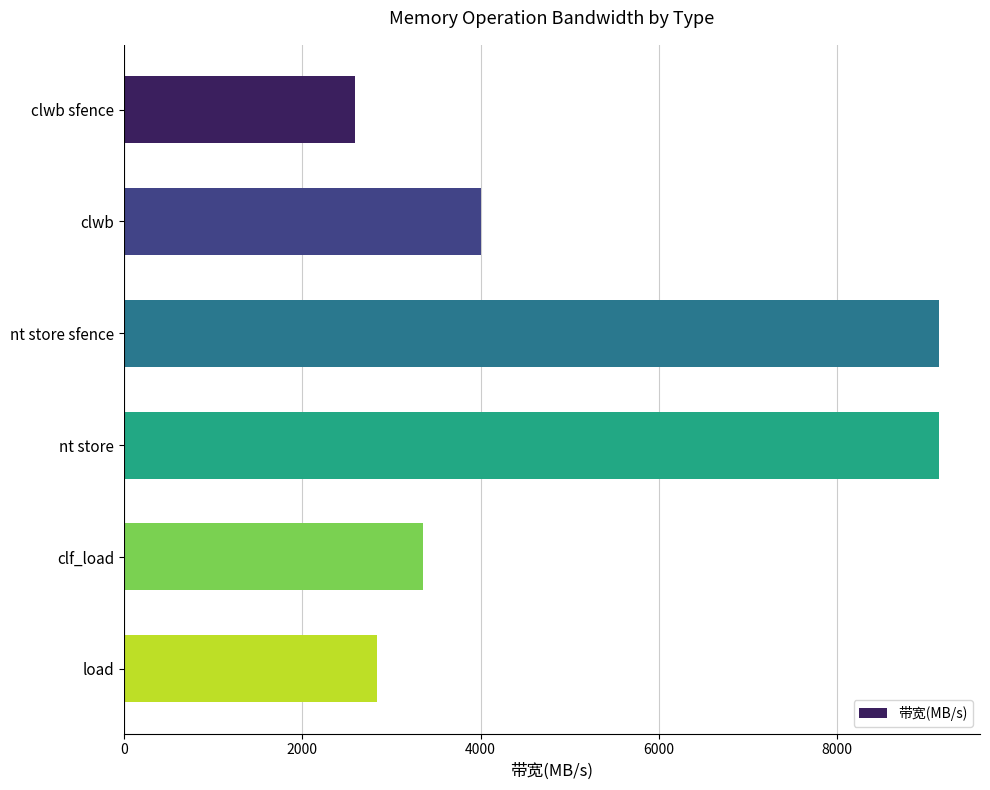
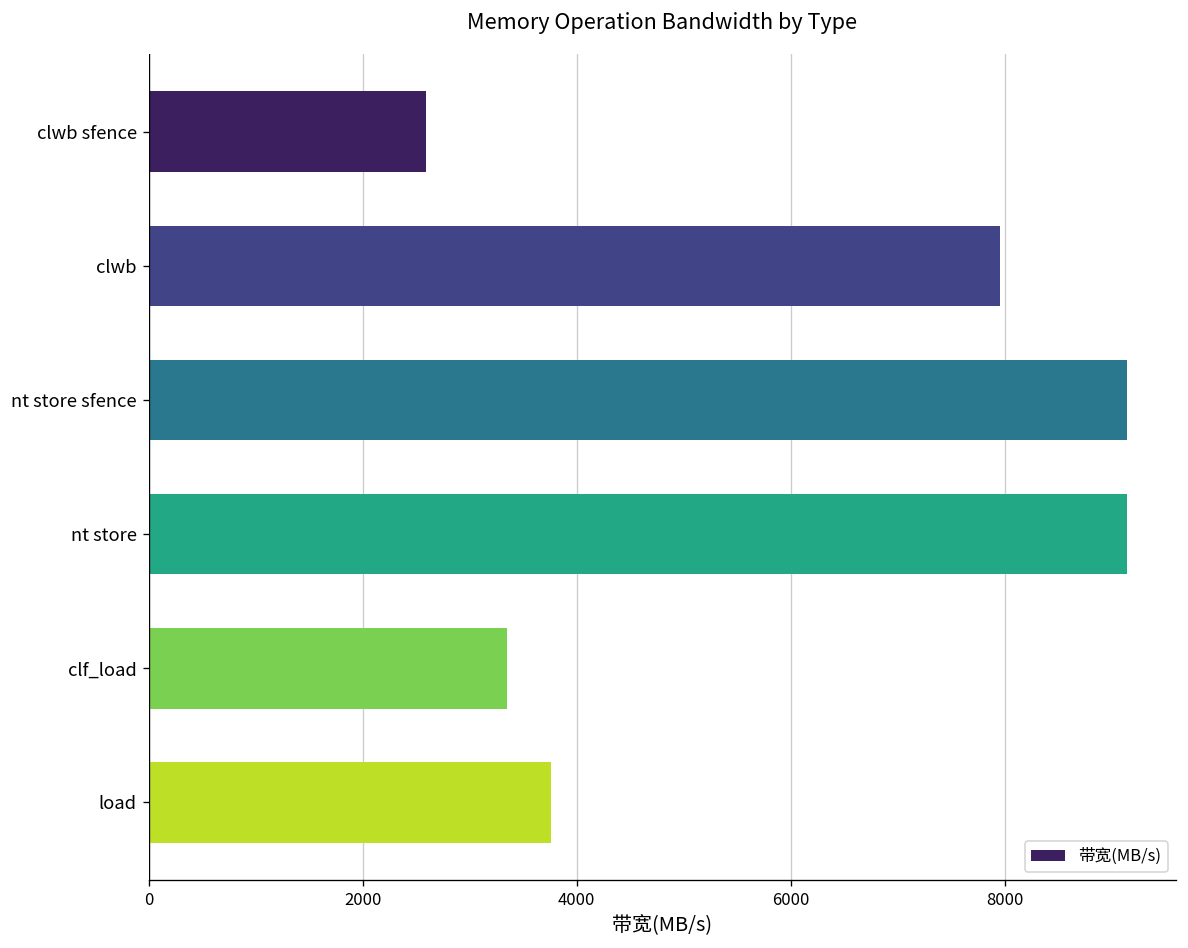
  {
    "clwb sfence": 2600,
-   "clwb": 4000,
+   "clwb": 8000,
    "nt store sfence": 9100,
    "nt store": 9100,
    "clf_load": 3400,
-   "load": 2800
+   "load": 3800
  }
